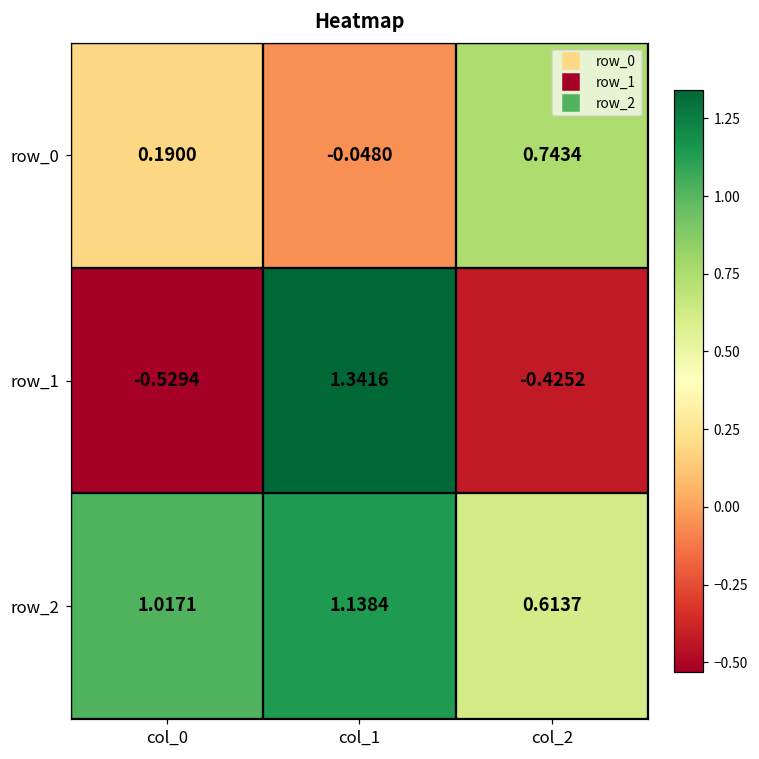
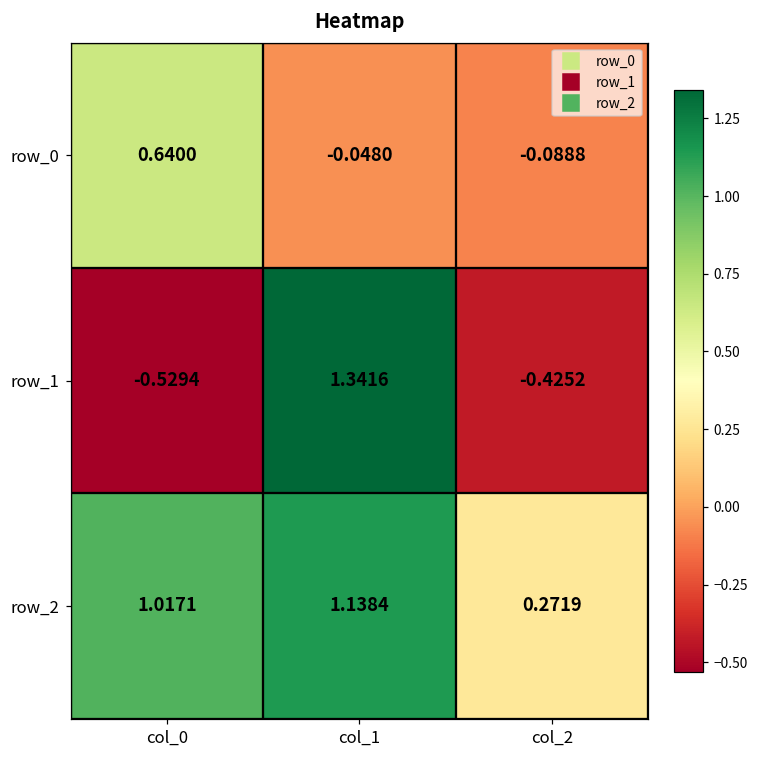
  {
    "row_0": {
-     "col_0": 0.1900,
+     "col_0": 0.6400,
      "col_1": -0.0480,
-     "col_2": 0.7434
+     "col_2": -0.0888
    },
    "row_1": {
      "col_0": -0.5294,
      "col_1": 1.3416,
      "col_2": -0.4252
    },
    "row_2": {
      "col_0": 1.0171,
      "col_1": 1.1384,
-     "col_2": 0.6137
+     "col_2": 0.2719
    }
  }
